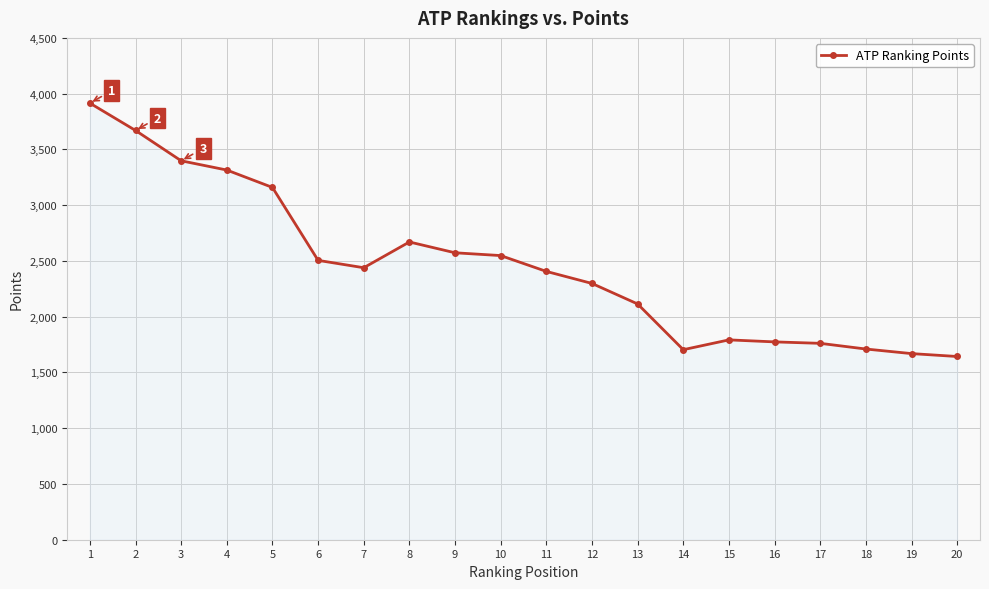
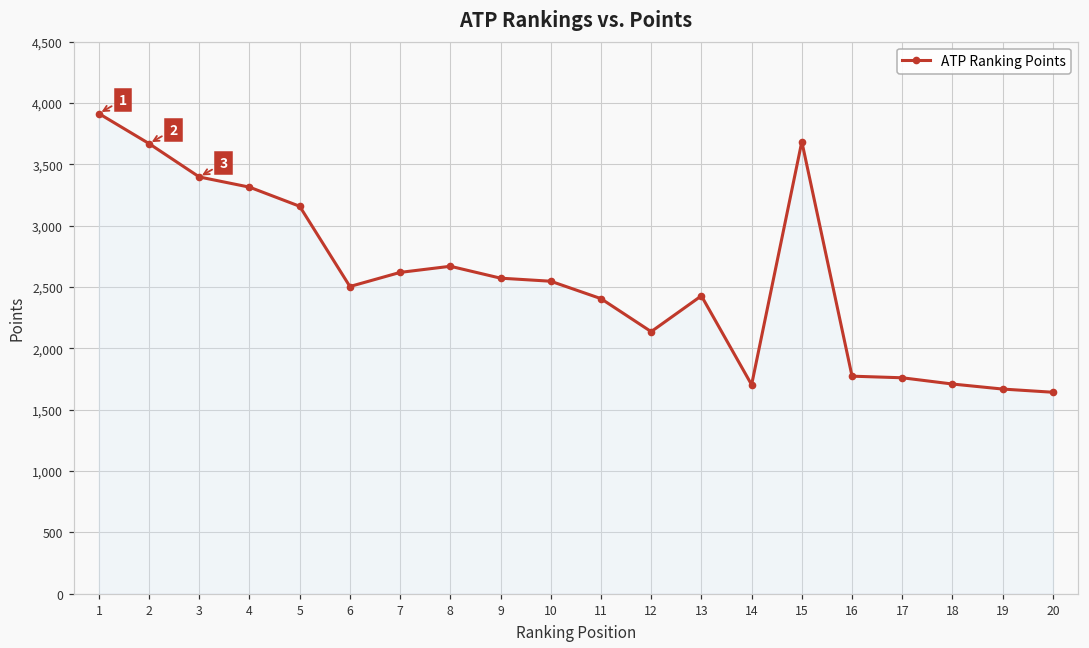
  {
    "4": "3,320",
    "5": "3,160",
    "6": "2,510",
-   "7": "2,440",
+   "7": "2,620",
    "8": "2,670",
    "9": "2,570",
    "10": "2,550",
    "11": "2,410",
-   "12": "2,300",
-   "13": "2,110",
+   "12": "2,140",
+   "13": "2,430",
    "14": "1,700",
-   "15": "1,790",
+   "15": "3,690",
    "16": "1,770",
    "17": "1,760",
    "18": "1,710",
    "19": "1,670",
    "20": "1,640"
  }
